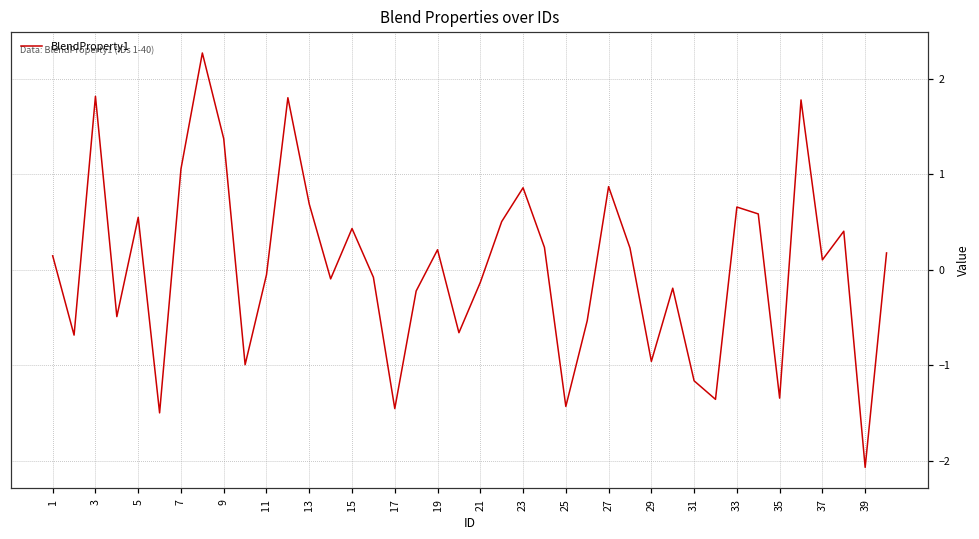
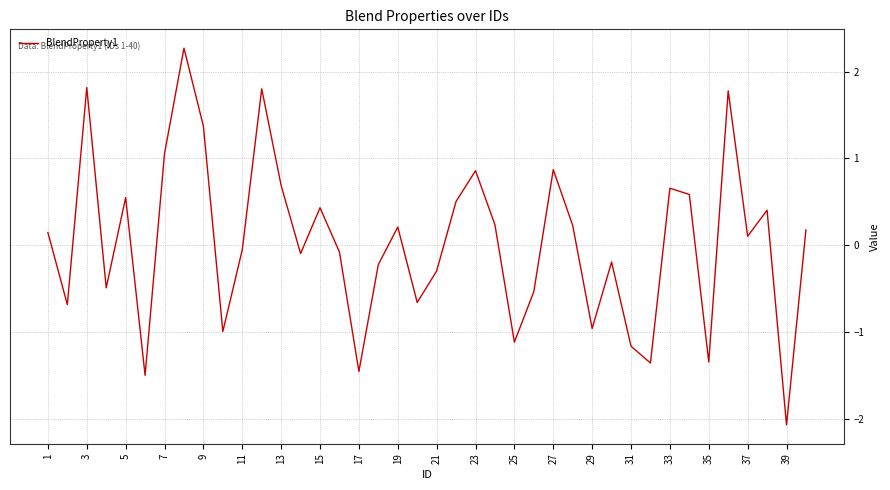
  {
    "1": 0.1,
    "3": 1.8,
    "5": 0.5,
    "7": 1.1,
    "9": 1.4,
    "11": -0.1,
    "13": 0.7,
    "15": 0.4,
    "17": -1.5,
    "19": 0.2,
-   "21": -0.1,
+   "21": -0.3,
    "23": 0.9,
-   "25": -1.4,
+   "25": -1.1,
    "27": 0.9,
    "29": -1.0,
    "31": -1.2,
    "33": 0.7,
    "35": -1.3,
    "37": 0.1,
    "39": -2.1
  }
